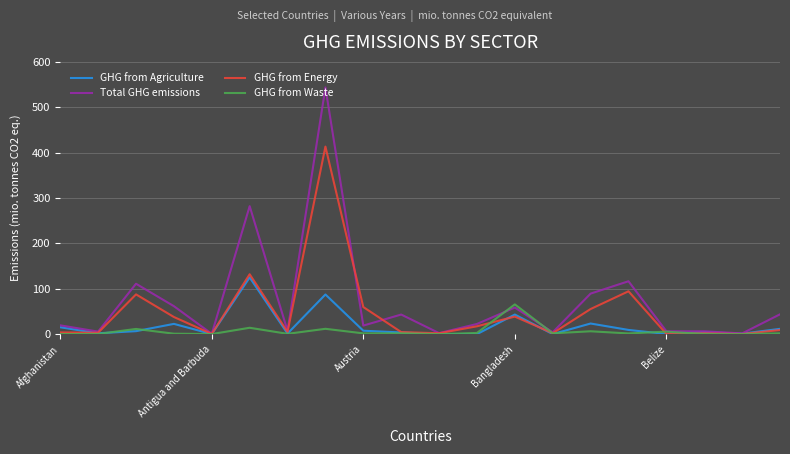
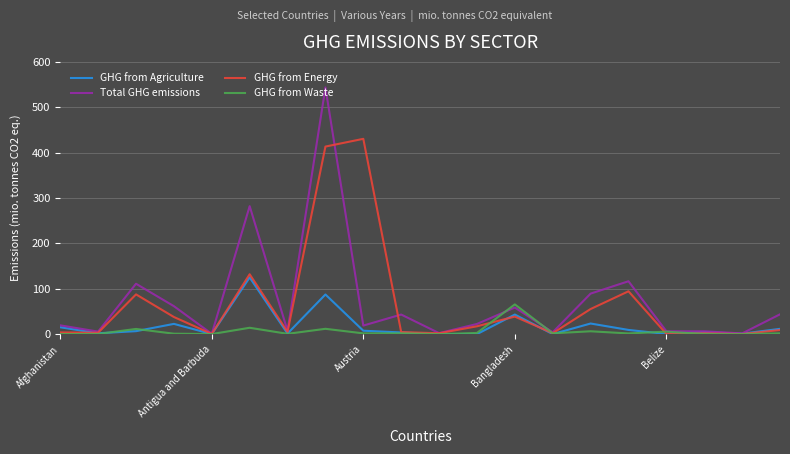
  {
    "GHG from Agriculture": {
      "Austria": 10
    },
    "Total GHG emissions": {
      "Austria": 20,
      "Bangladesh": 60
    },
    "GHG from Energy": {
-     "Austria": 60
+     "Austria": 430
    },
    "GHG from Waste": {
      "Austria": 0,
      "Bangladesh": 70
    }
  }
